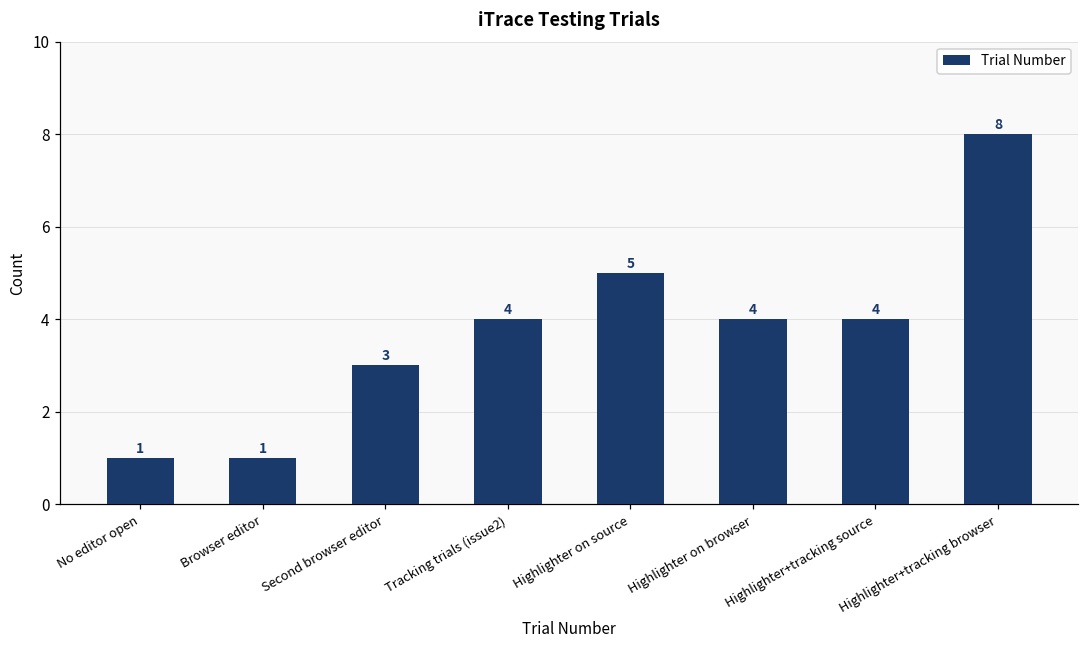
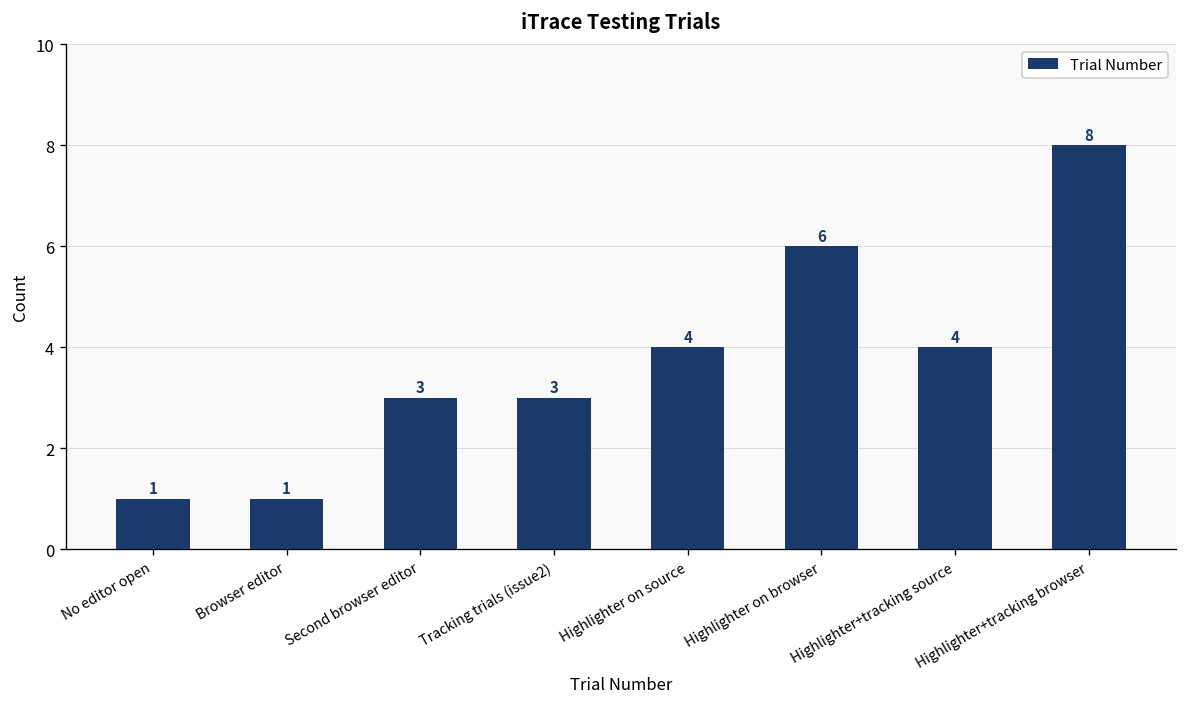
  {
    "No editor open": 1,
    "Browser editor": 1,
    "Second browser editor": 3,
-   "Tracking trials (issue2)": 4,
-   "Highlighter on source": 5,
-   "Highlighter on browser": 4,
+   "Tracking trials (issue2)": 3,
+   "Highlighter on source": 4,
+   "Highlighter on browser": 6,
    "Highlighter+tracking source": 4,
    "Highlighter+tracking browser": 8
  }
